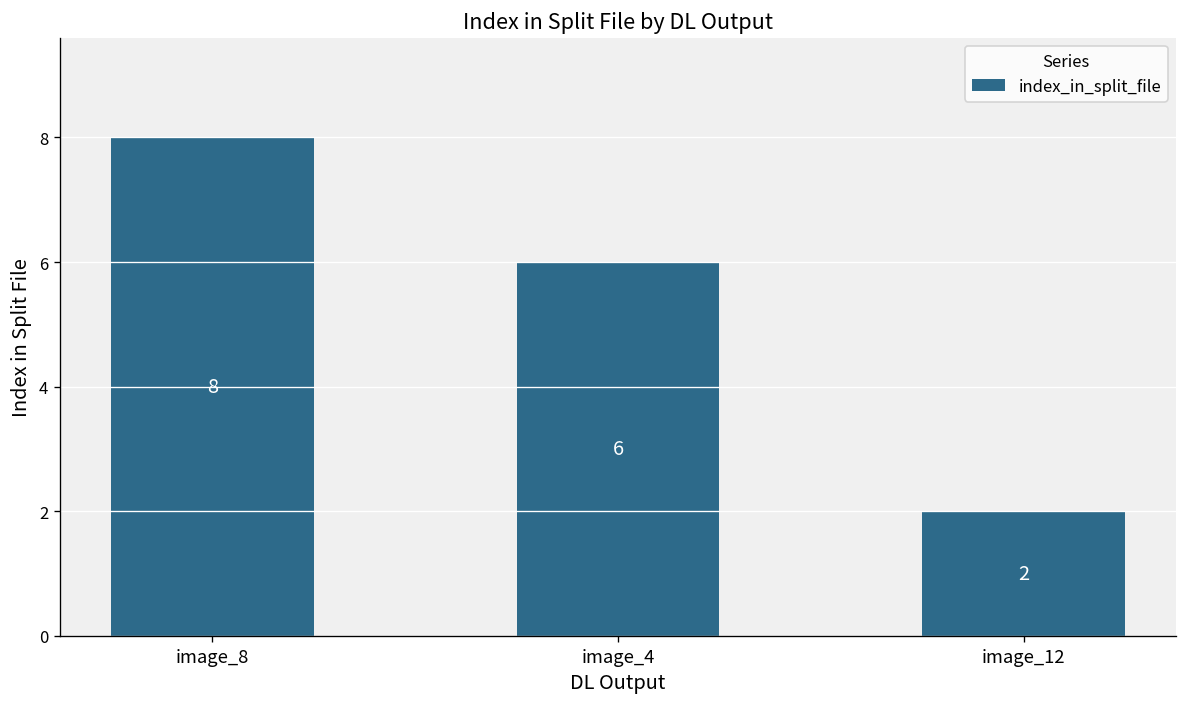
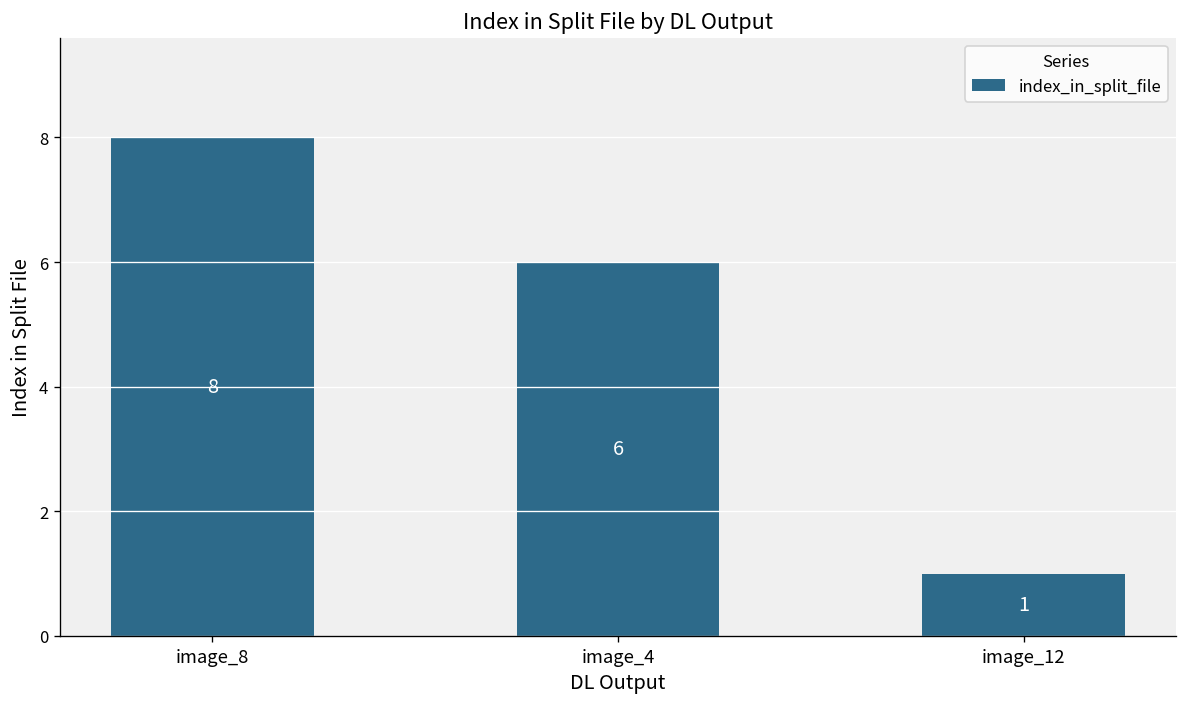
  {
    "image_8": 8,
    "image_4": 6,
-   "image_12": 2
+   "image_12": 1
  }
